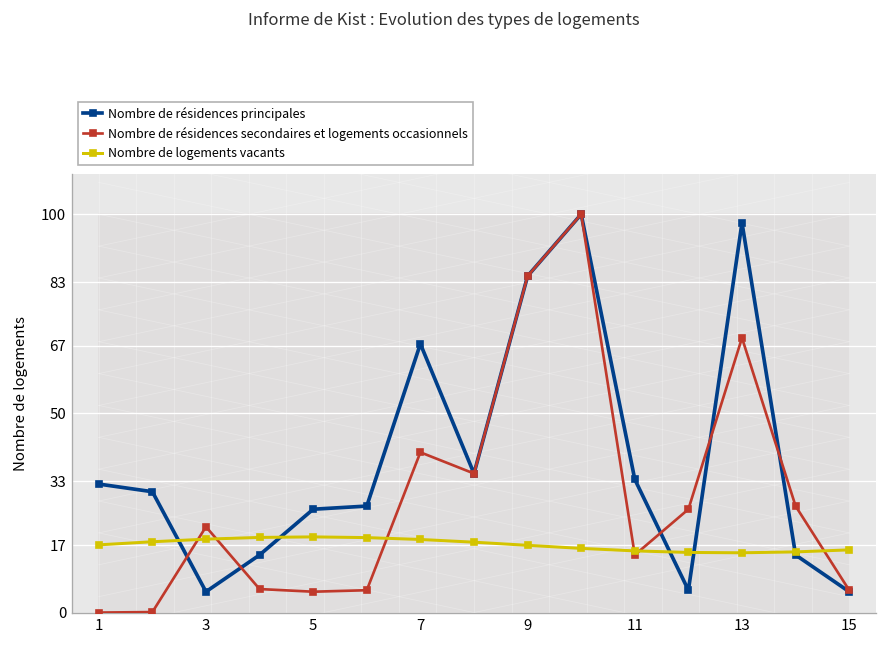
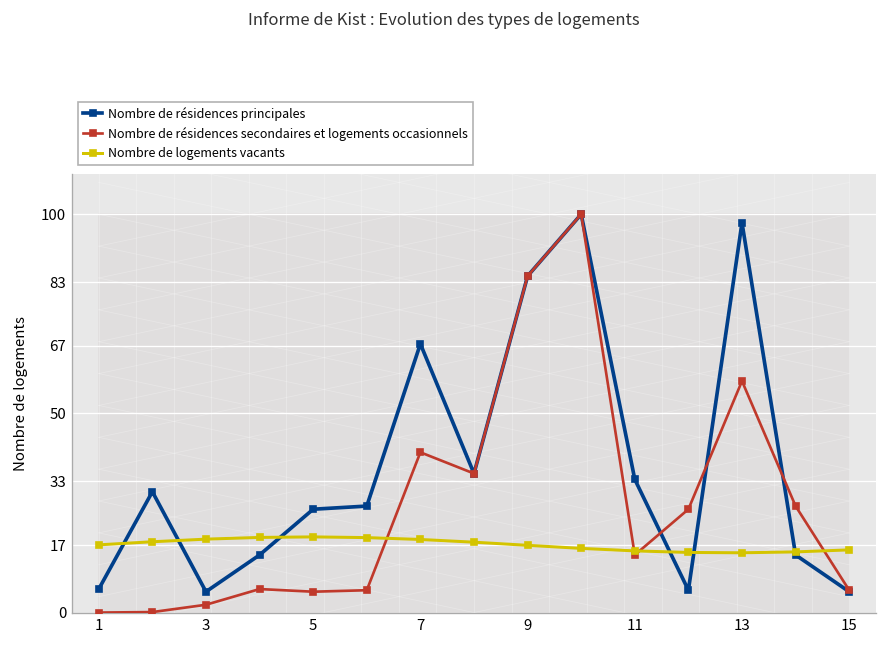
  {
    "Nombre de résidences principales": {
-     "1": 32,
+     "1": 6,
      "3": 5,
      "5": 26,
      "7": 67,
      "11": 33,
      "13": 98
    },
    "Nombre de résidences secondaires et logements occasionnels": {
      "1": 0,
-     "3": 22,
+     "3": 2,
      "5": 5,
      "7": 40,
      "11": 14,
-     "13": 69
+     "13": 58
    },
    "Nombre de logements vacants": {
      "1": 17,
      "3": 18,
      "5": 19,
      "7": 18,
      "9": 17,
      "11": 15,
      "13": 15,
      "15": 16
    }
  }
